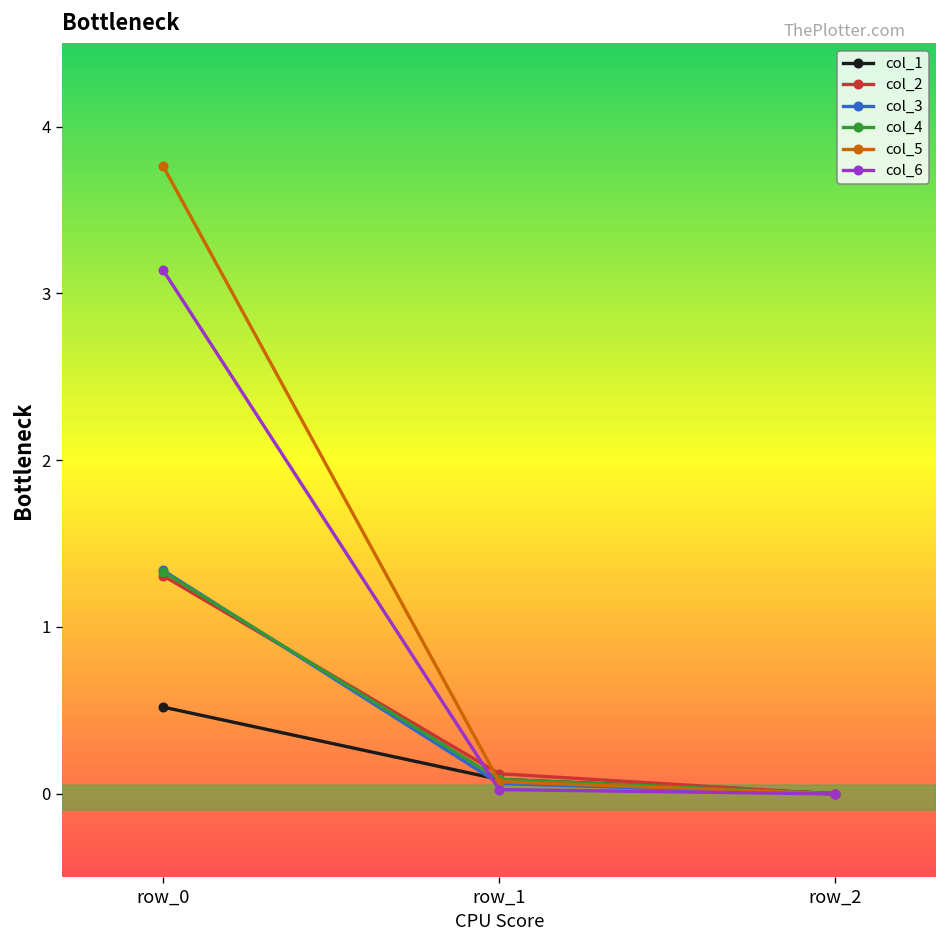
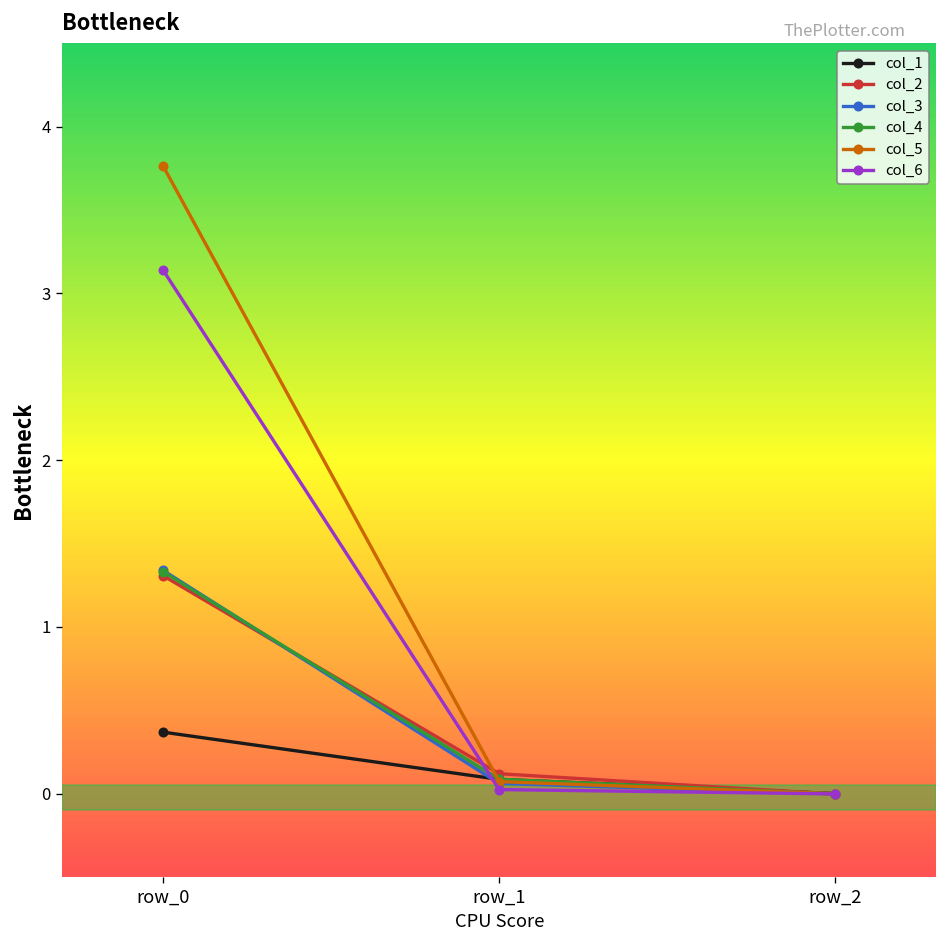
  {
    "col_1": {
-     "row_0": 0.52
+     "row_0": 0.37
    },
    "col_2": {
      "row_0": 1.31,
      "row_1": 0.12
    },
    "col_5": {
      "row_0": 3.76
    },
    "col_6": {
      "row_0": 3.14,
      "row_1": 0.02
    }
  }
